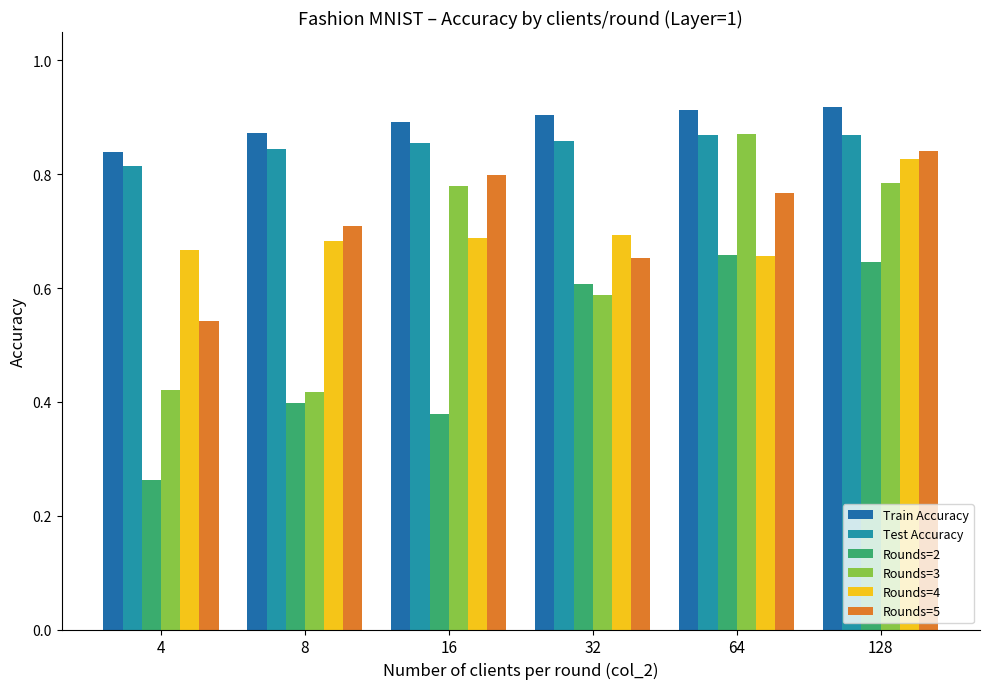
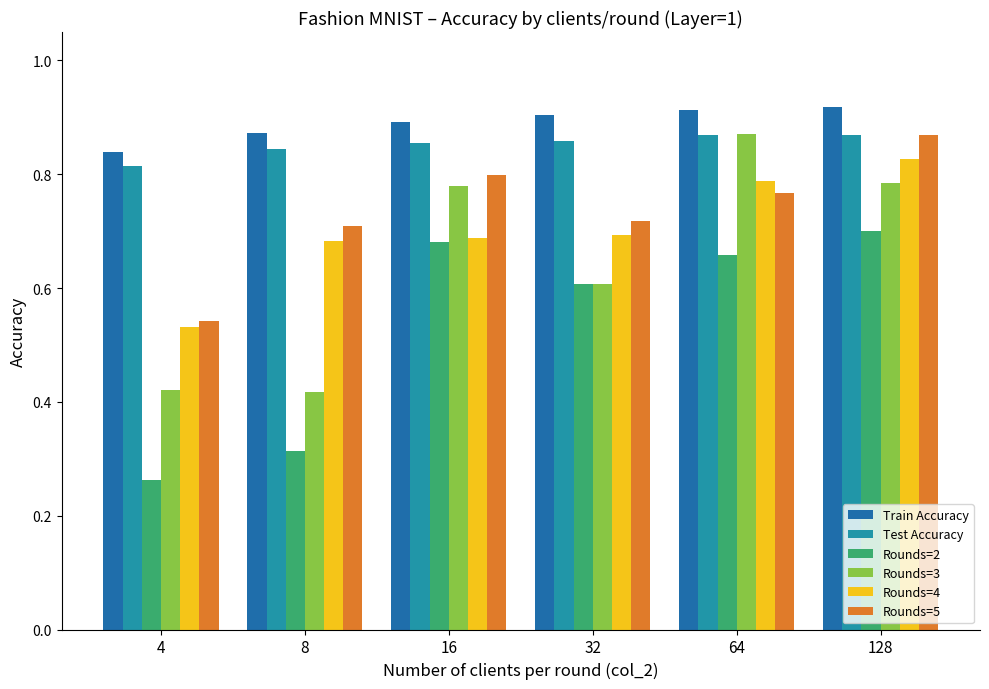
  {
    "Rounds=2": {
      "4": 0.26,
-     "8": 0.40,
-     "16": 0.38,
+     "8": 0.31,
+     "16": 0.68,
      "32": 0.61,
      "64": 0.66,
-     "128": 0.65
+     "128": 0.70
    },
    "Rounds=3": {
      "4": 0.42,
      "8": 0.42,
      "16": 0.78,
-     "32": 0.59,
+     "32": 0.61,
      "64": 0.87,
      "128": 0.78
    },
    "Rounds=4": {
-     "4": 0.67,
+     "4": 0.53,
      "8": 0.68,
      "16": 0.69,
      "32": 0.69,
-     "64": 0.66,
+     "64": 0.79,
      "128": 0.83
    },
    "Rounds=5": {
      "4": 0.54,
      "8": 0.71,
      "16": 0.80,
-     "32": 0.65,
+     "32": 0.72,
      "64": 0.77,
-     "128": 0.84
+     "128": 0.87
    }
  }
